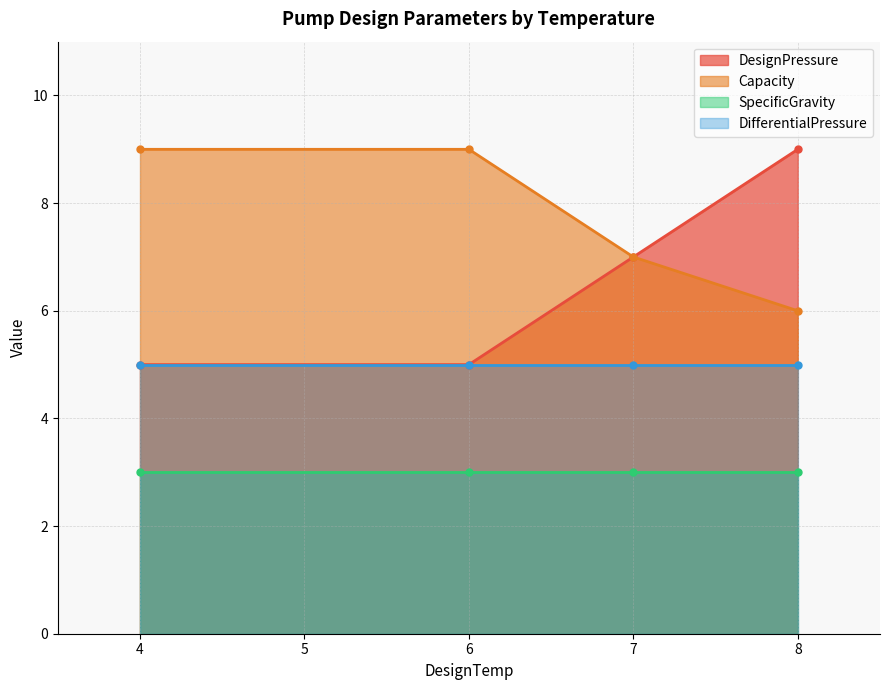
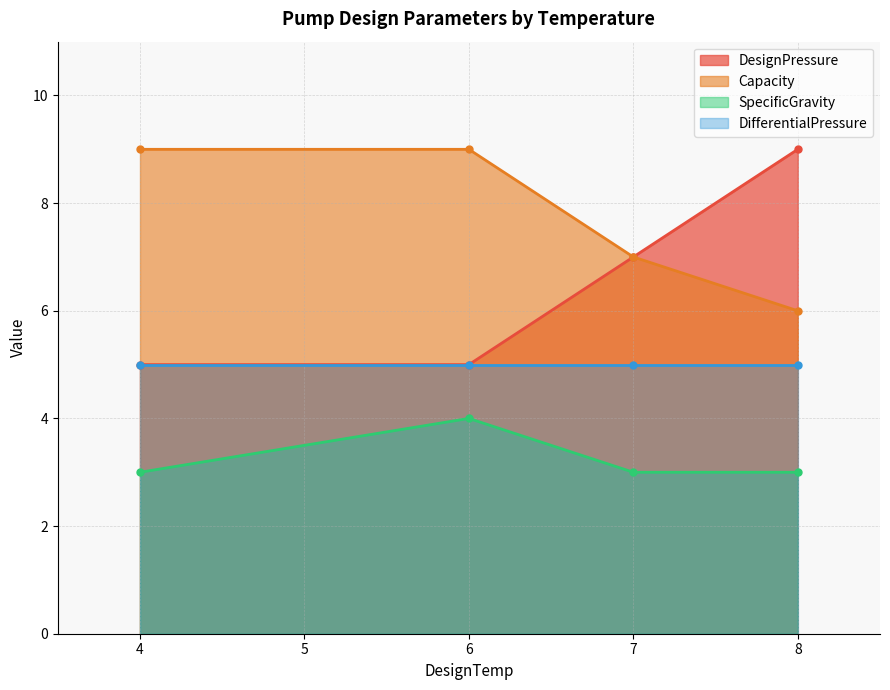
  {
    "SpecificGravity": {
      "4": 3,
-     "6": 3,
+     "6": 4,
      "7": 3,
      "8": 3
    },
    "DifferentialPressure": {
      "7": 5,
      "8": 5
    }
  }
